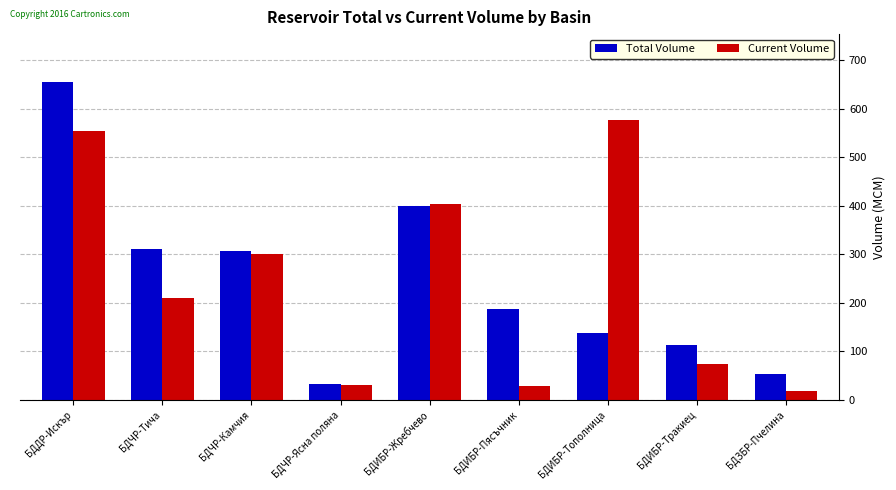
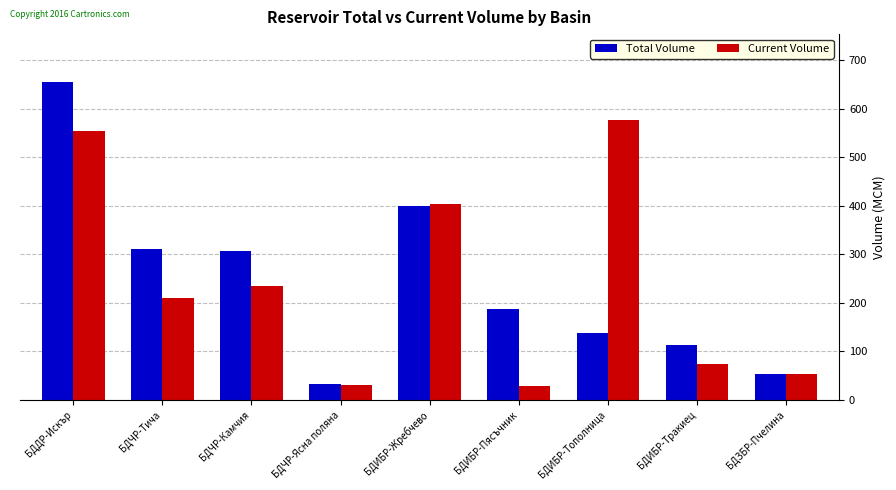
  {
    "Total Volume": {
      "БДДР-Искър": 660,
      "БДЧР-Тича": 310,
      "БДЧР-Камчия": 310,
      "БДЧР-Ясна поляна": 30,
      "БДИБР-Жребчево": 400,
      "БДИБР-Пясъчник": 190,
      "БДИБР-Тополница": 140,
      "БДИБР-Тракиец": 110,
      "БДЗБР-Пчелина": 50
    },
    "Current Volume": {
      "БДДР-Искър": 550,
      "БДЧР-Тича": 210,
-     "БДЧР-Камчия": 300,
+     "БДЧР-Камчия": 230,
      "БДЧР-Ясна поляна": 30,
      "БДИБР-Жребчево": 400,
      "БДИБР-Пясъчник": 30,
      "БДИБР-Тополница": 580,
      "БДИБР-Тракиец": 80,
-     "БДЗБР-Пчелина": 20
+     "БДЗБР-Пчелина": 50
    }
  }
